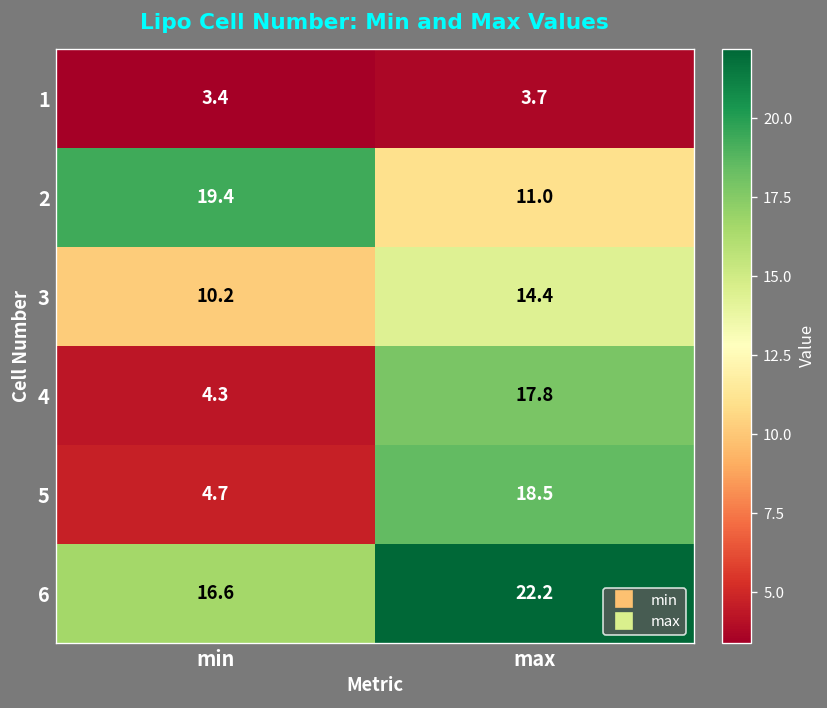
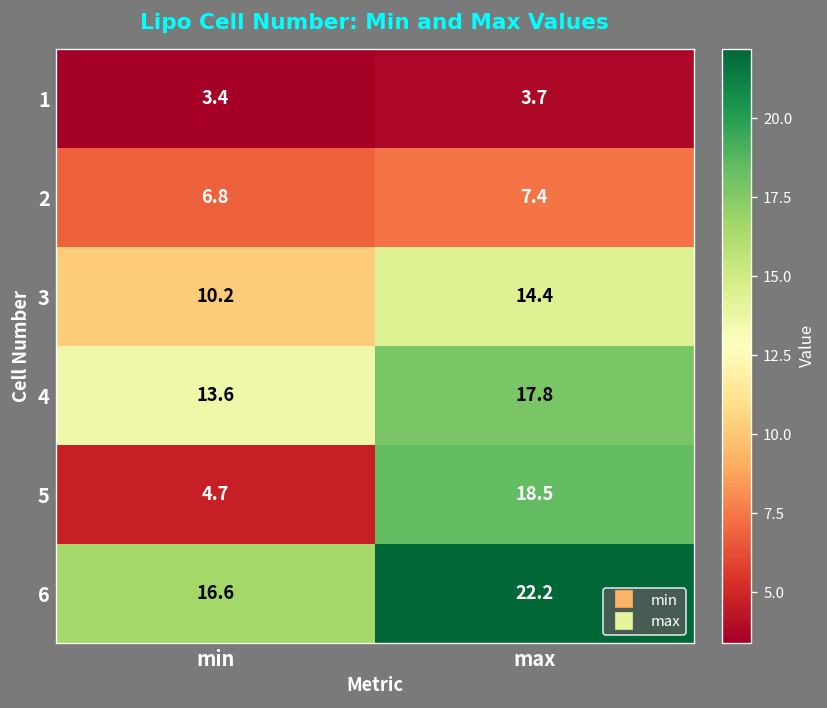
  {
    "1": {
      "min": 3.4,
      "max": 3.7
    },
    "2": {
-     "min": 19.4,
-     "max": 11.0
+     "min": 6.8,
+     "max": 7.4
    },
    "3": {
      "min": 10.2,
      "max": 14.4
    },
    "4": {
-     "min": 4.3,
+     "min": 13.6,
      "max": 17.8
    },
    "5": {
      "min": 4.7,
      "max": 18.5
    },
    "6": {
      "min": 16.6,
      "max": 22.2
    }
  }
